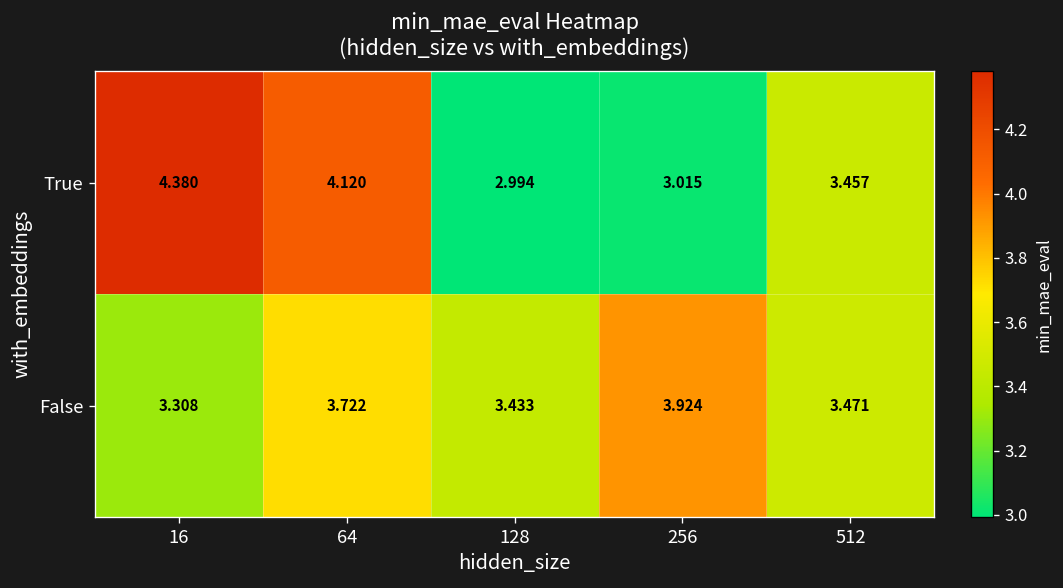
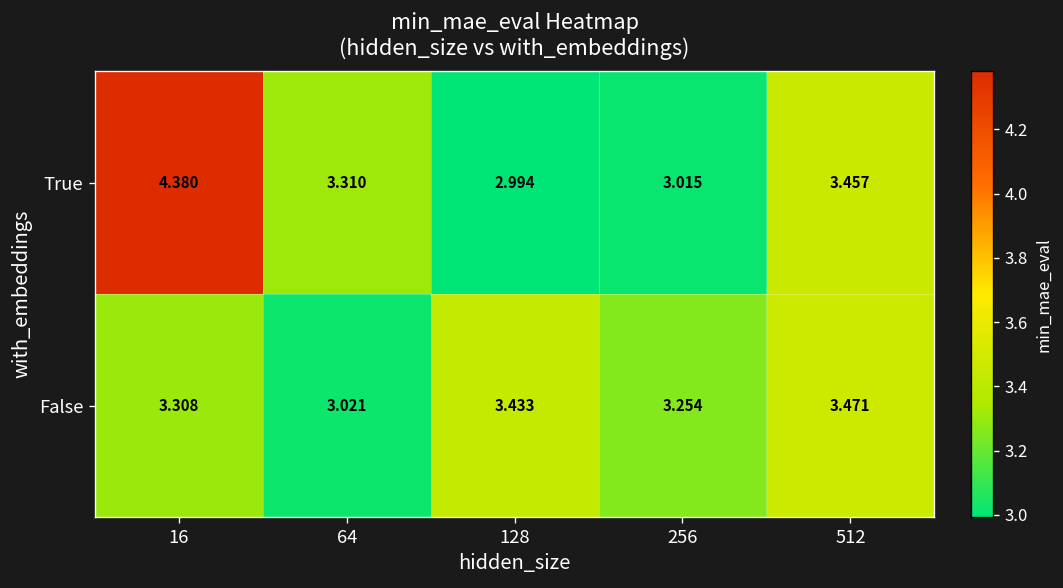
  {
    "True": {
      "16": 4.380,
-     "64": 4.120,
+     "64": 3.310,
      "128": 2.994,
      "256": 3.015,
      "512": 3.457
    },
    "False": {
      "16": 3.308,
-     "64": 3.722,
+     "64": 3.021,
      "128": 3.433,
-     "256": 3.924,
+     "256": 3.254,
      "512": 3.471
    }
  }
